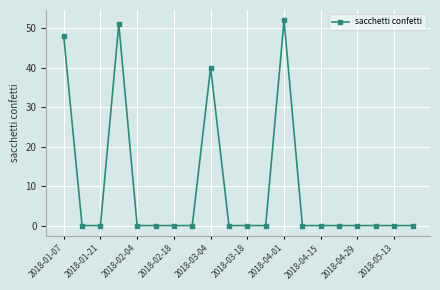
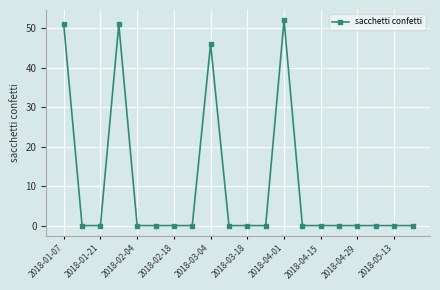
  {
-   "2018-01-07": 48,
+   "2018-01-07": 51,
    "2018-01-21": 0,
    "2018-02-04": 0,
    "2018-02-18": 0,
-   "2018-03-04": 40,
+   "2018-03-04": 46,
    "2018-03-18": 0,
    "2018-04-01": 52,
    "2018-04-15": 0,
    "2018-04-29": 0,
    "2018-05-13": 0
  }
